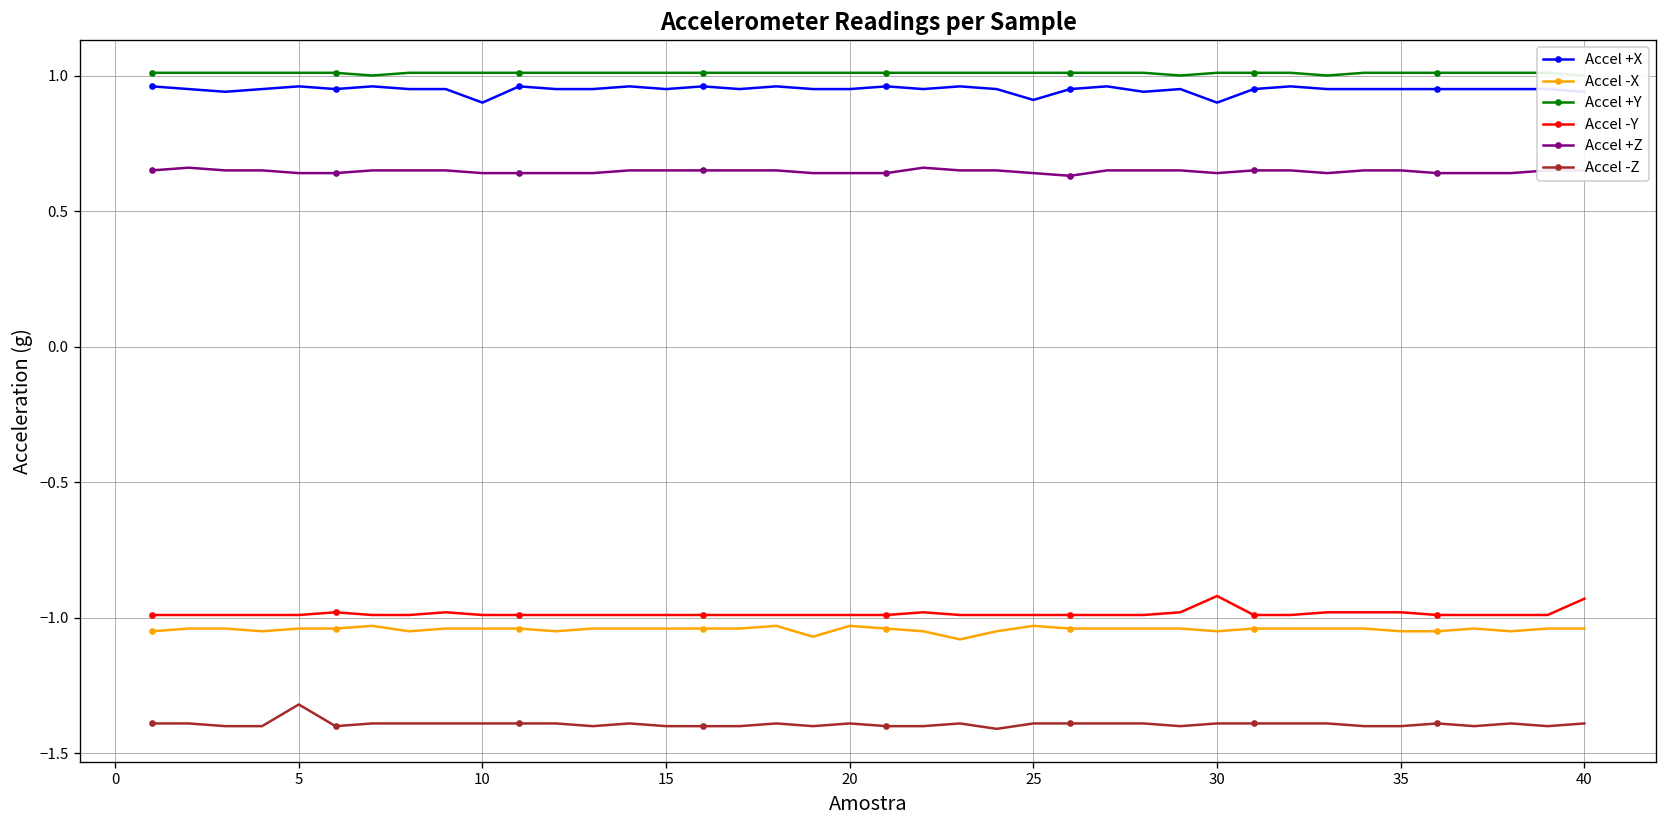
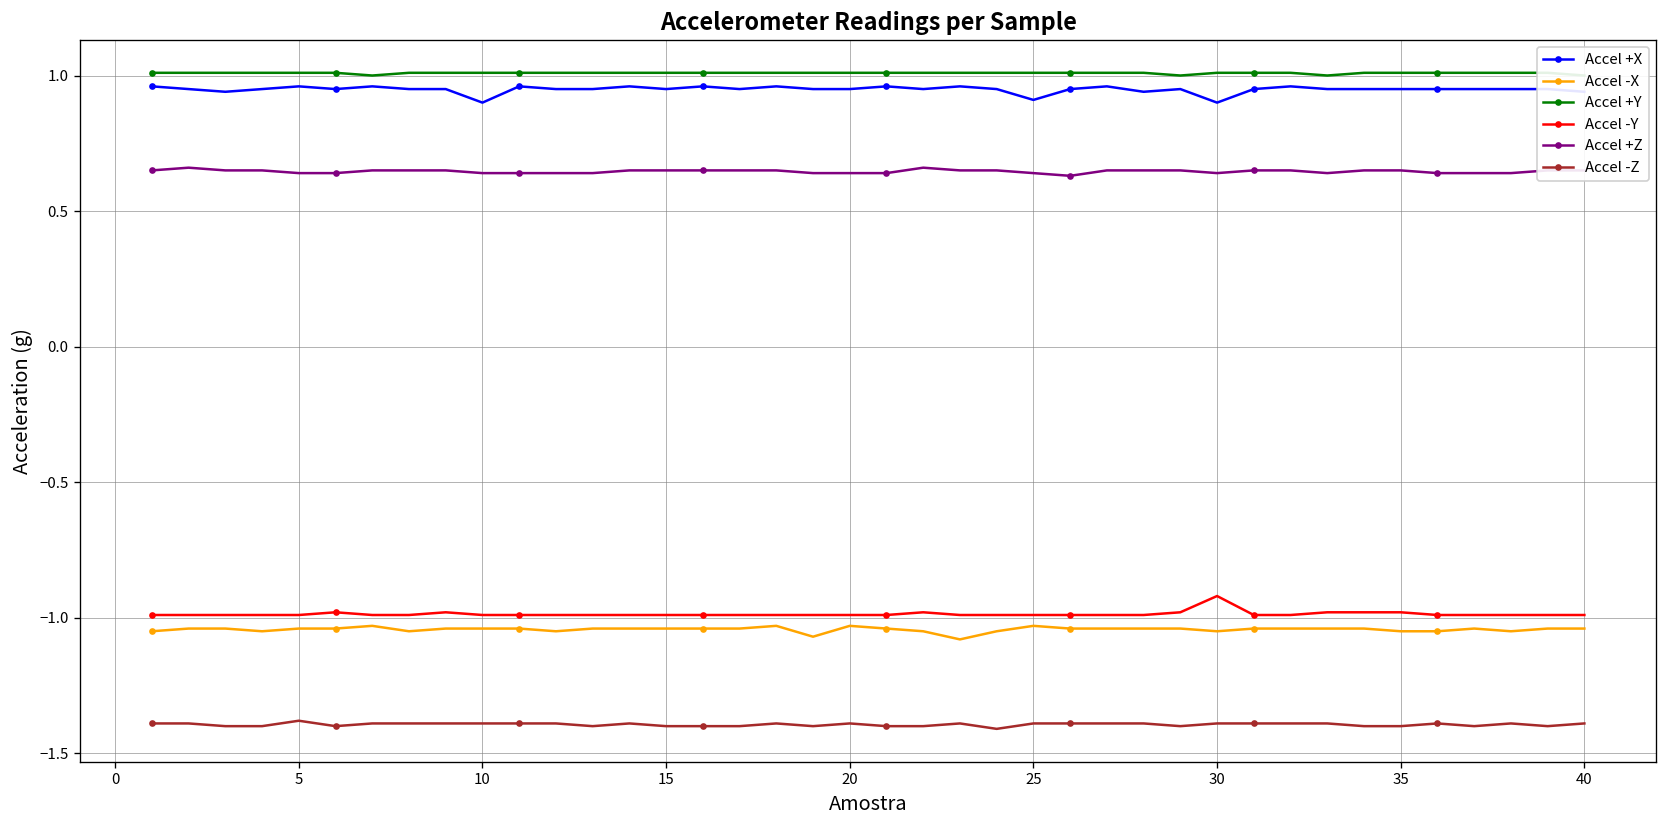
  {
    "Accel +X": {
      "5": 0.96,
      "10": 0.90,
      "15": 0.95,
      "20": 0.95,
      "25": 0.91,
      "30": 0.90,
      "35": 0.95
    },
    "Accel -X": {
      "5": -1.04,
      "10": -1.04,
      "15": -1.04,
      "20": -1.03,
      "25": -1.03,
      "30": -1.05,
      "35": -1.05,
      "40": -1.04
    },
    "Accel +Y": {
      "5": 1.01,
      "10": 1.01,
      "15": 1.01,
      "20": 1.01,
      "25": 1.01,
      "30": 1.01,
      "35": 1.01
    },
    "Accel -Y": {
      "5": -0.99,
      "10": -0.99,
      "15": -0.99,
      "20": -0.99,
      "25": -0.99,
      "30": -0.92,
      "35": -0.98,
-     "40": -0.93
+     "40": -0.99
    },
    "Accel +Z": {
      "5": 0.64,
      "10": 0.64,
      "15": 0.65,
      "20": 0.64,
      "25": 0.64,
      "30": 0.64,
      "35": 0.65
    },
    "Accel -Z": {
-     "5": -1.32,
+     "5": -1.38,
      "10": -1.39,
      "15": -1.40,
      "20": -1.39,
      "25": -1.39,
      "30": -1.39,
      "35": -1.40,
      "40": -1.39
    }
  }
